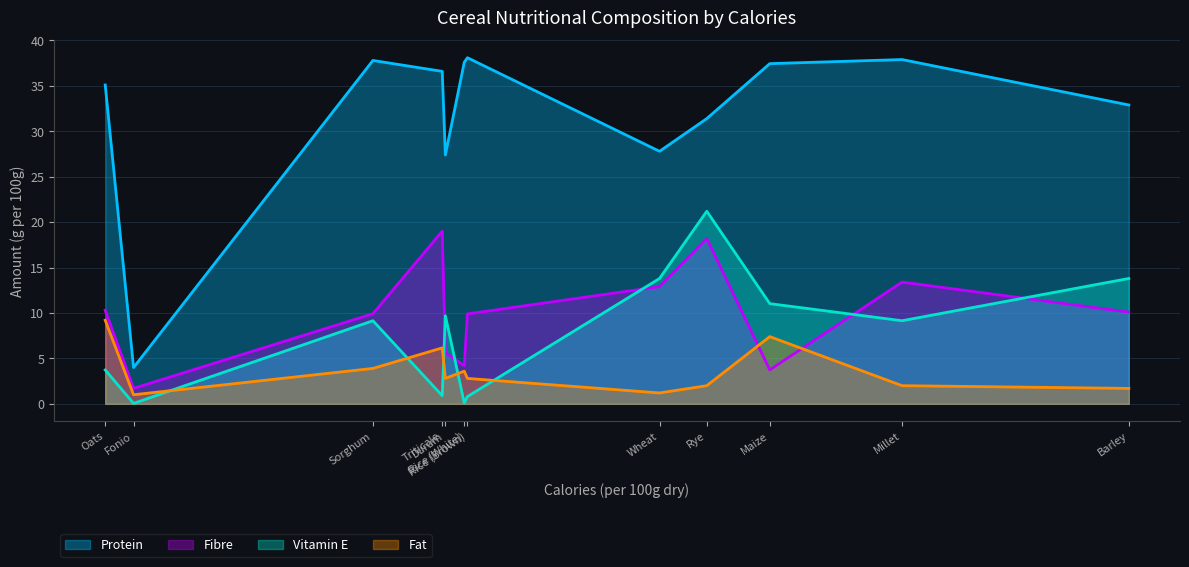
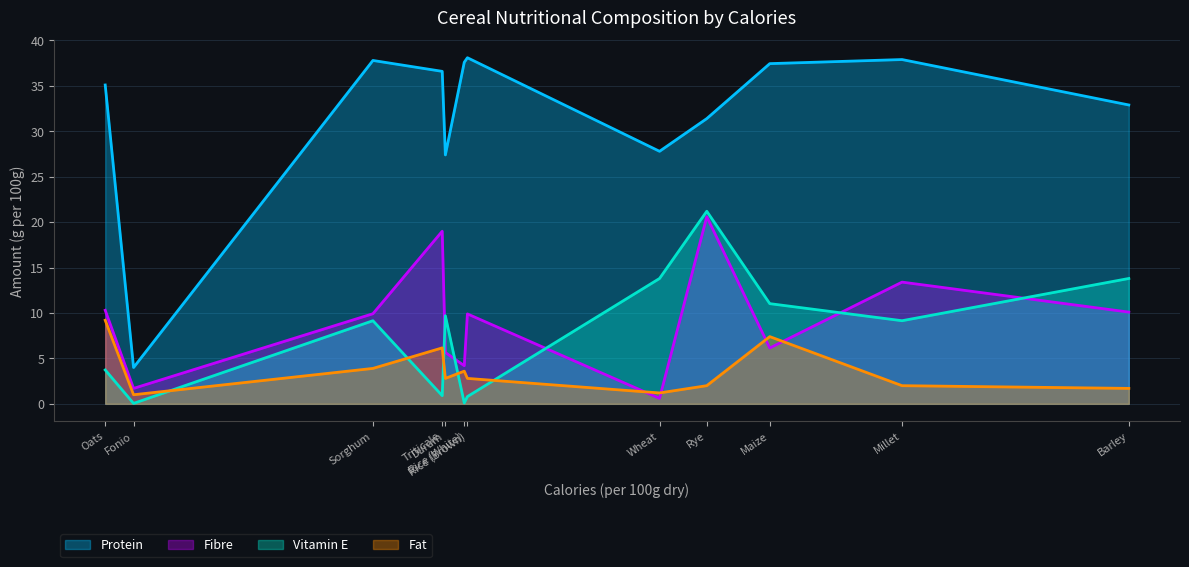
  {
    "Fibre": {
      "Oats": 10,
      "Fonio": 2,
      "Sorghum": 10,
      "Triticale": 19,
      "Durum": 6,
      "Rice (White)": 4,
      "Rice (Brown)": 10,
-     "Wheat": 13,
-     "Rye": 18,
-     "Maize": 4,
+     "Wheat": 1,
+     "Rye": 21,
+     "Maize": 6,
      "Millet": 13,
      "Barley": 10
    },
    "Fat": {
      "Oats": 9,
      "Fonio": 1,
      "Sorghum": 4,
      "Triticale": 6,
      "Durum": 3,
      "Rice (White)": 4,
      "Rice (Brown)": 3,
      "Wheat": 1,
      "Rye": 2,
      "Maize": 7,
      "Millet": 2,
      "Barley": 2
    }
  }
